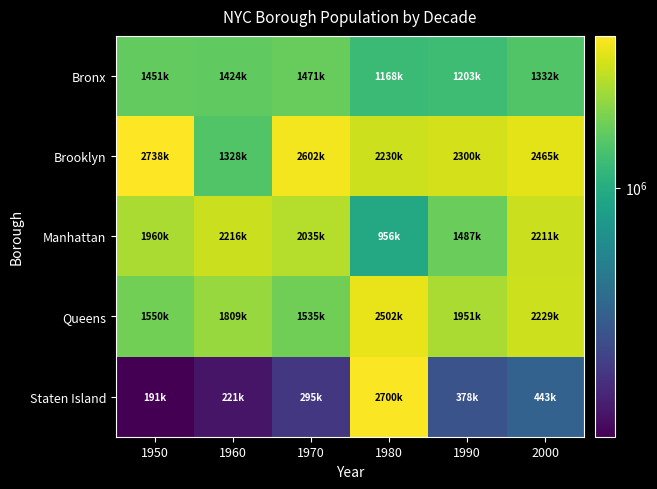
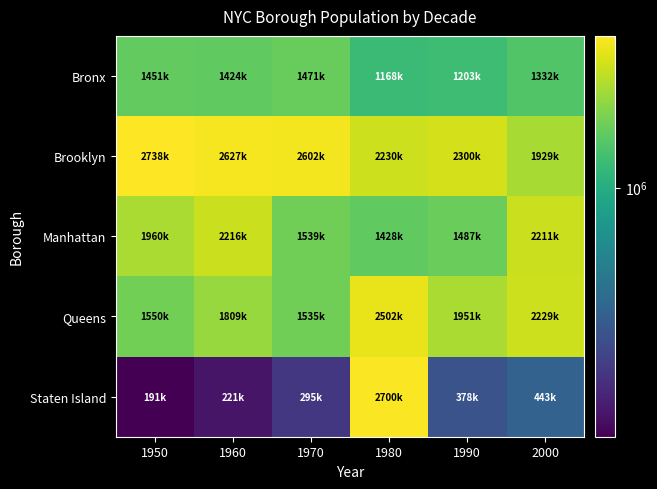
  {
    "Bronx": {
      "1950": "1451k",
      "1960": "1424k",
      "1970": "1471k",
      "1980": "1168k",
      "1990": "1203k",
      "2000": "1332k"
    },
    "Brooklyn": {
      "1950": "2738k",
-     "1960": "1328k",
+     "1960": "2627k",
      "1970": "2602k",
      "1980": "2230k",
      "1990": "2300k",
-     "2000": "2465k"
+     "2000": "1929k"
    },
    "Manhattan": {
      "1950": "1960k",
      "1960": "2216k",
-     "1970": "2035k",
-     "1980": "956k",
+     "1970": "1539k",
+     "1980": "1428k",
      "1990": "1487k",
      "2000": "2211k"
    },
    "Queens": {
      "1950": "1550k",
      "1960": "1809k",
      "1970": "1535k",
      "1980": "2502k",
      "1990": "1951k",
      "2000": "2229k"
    },
    "Staten Island": {
      "1950": "191k",
      "1960": "221k",
      "1970": "295k",
      "1980": "2700k",
      "1990": "378k",
      "2000": "443k"
    }
  }
